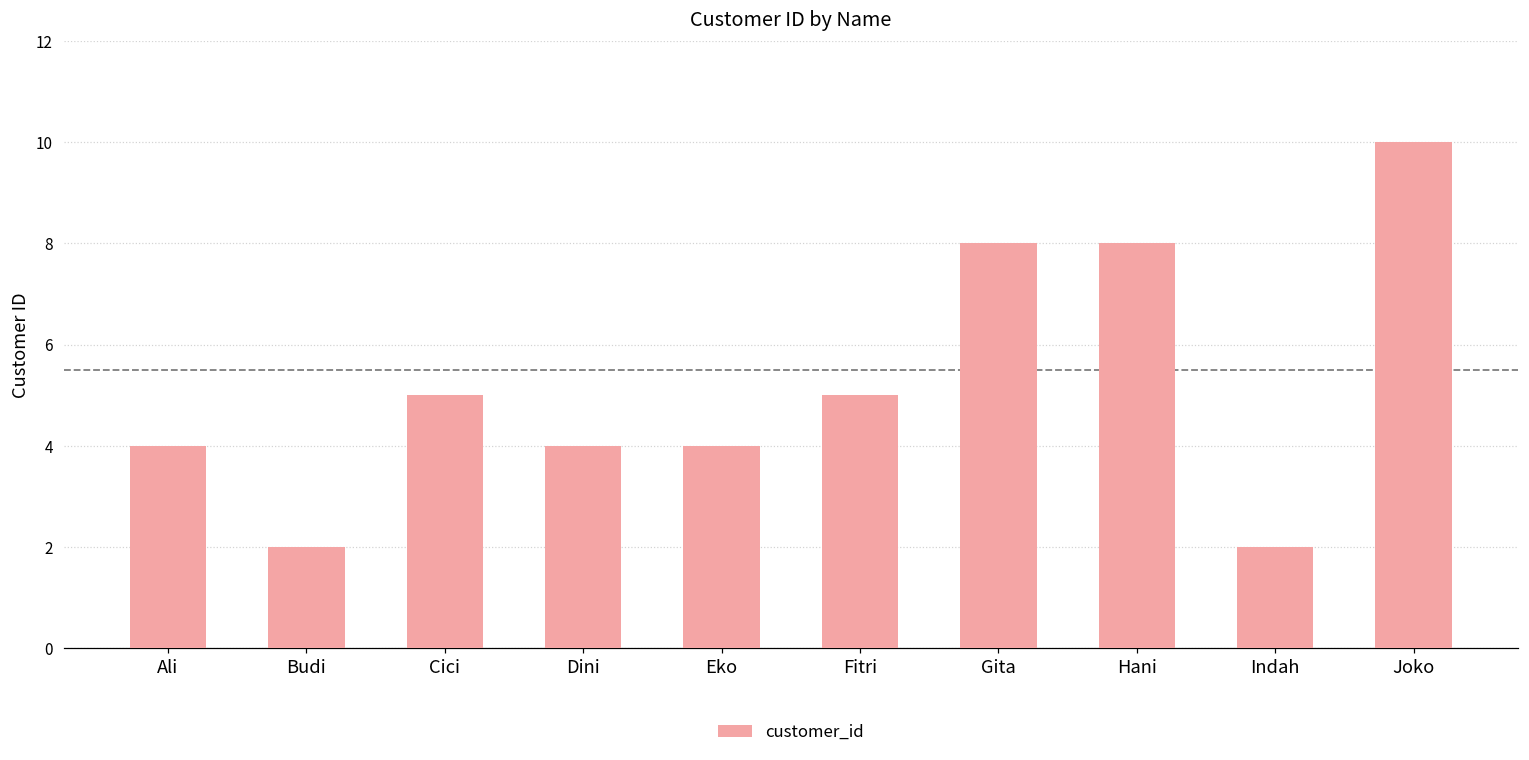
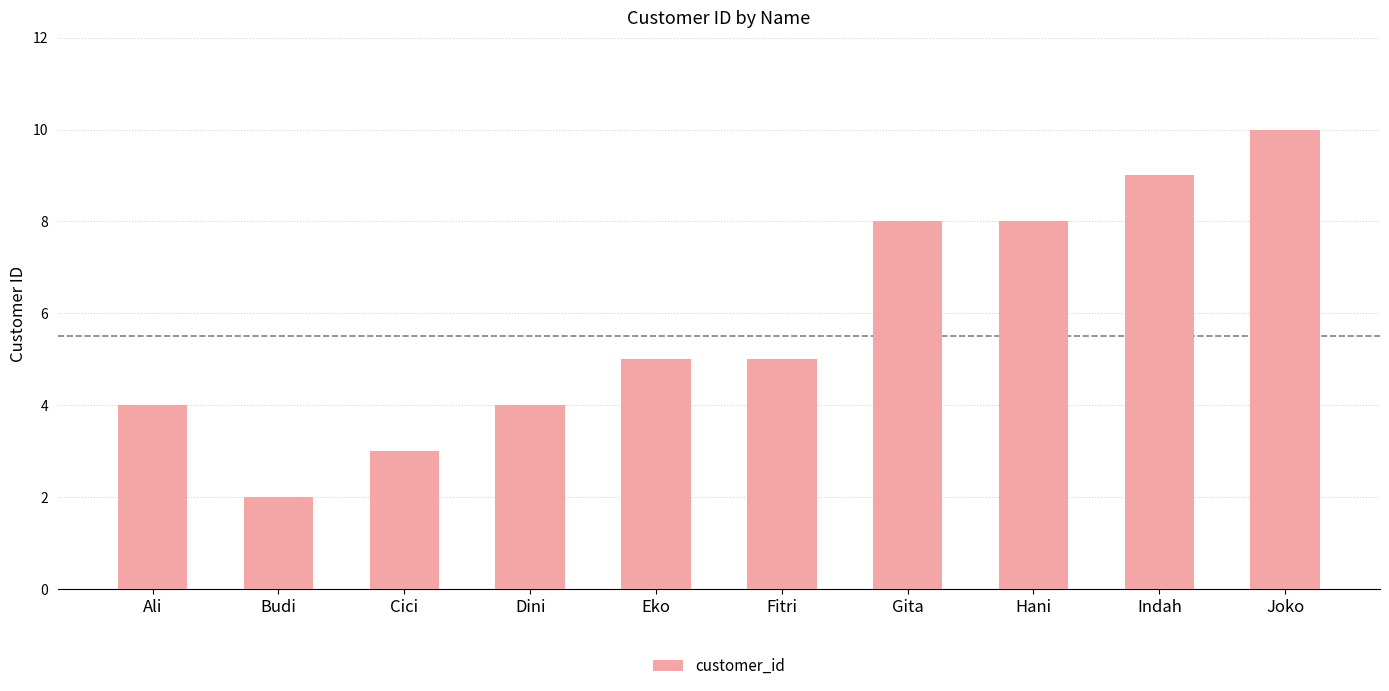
  {
    "Ali": 4,
    "Budi": 2,
-   "Cici": 5,
+   "Cici": 3,
    "Dini": 4,
-   "Eko": 4,
+   "Eko": 5,
    "Fitri": 5,
    "Gita": 8,
    "Hani": 8,
-   "Indah": 2,
+   "Indah": 9,
    "Joko": 10
  }
